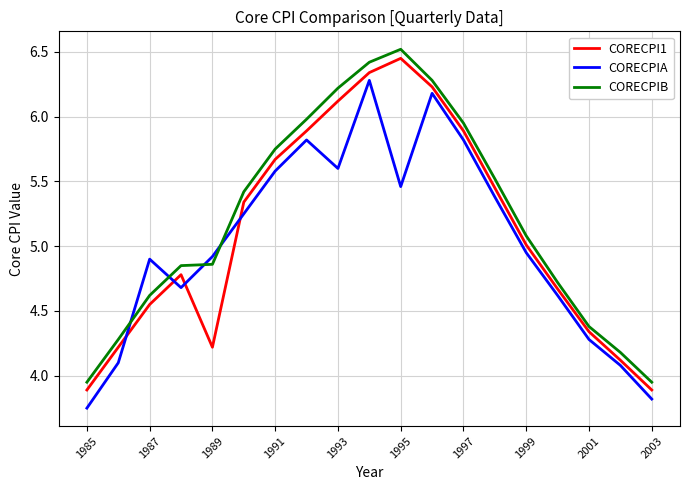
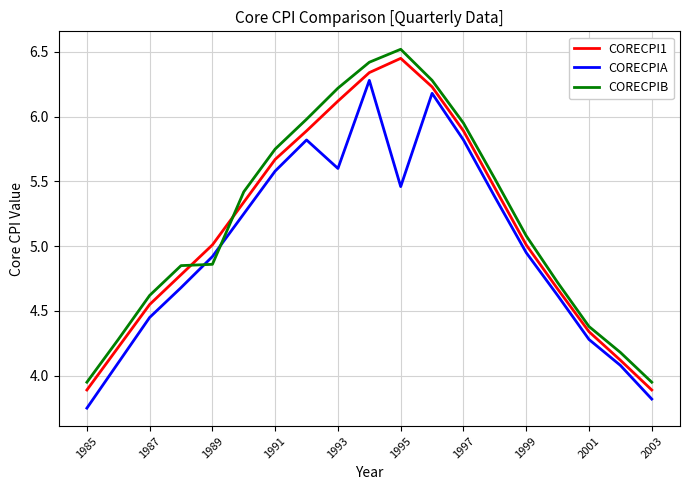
  {
    "CORECPI1": {
      "1985": 3.89,
      "1987": 4.55,
-     "1989": 4.22,
+     "1989": 5.01,
      "1991": 5.67,
      "1993": 6.12,
      "1995": 6.45,
      "1997": 5.89,
      "1999": 5.01,
      "2001": 4.34,
      "2003": 3.89
    },
    "CORECPIA": {
      "1985": 3.75,
-     "1987": 4.90,
+     "1987": 4.45,
      "1989": 4.92,
      "1991": 5.58,
      "1993": 5.60,
      "1995": 5.46,
      "1997": 5.82,
      "1999": 4.95,
      "2001": 4.28,
      "2003": 3.82
    },
    "CORECPIB": {
      "1985": 3.95,
      "1987": 4.62,
      "1989": 4.86,
      "1991": 5.75,
      "1993": 6.22,
      "1995": 6.52,
      "1997": 5.95,
      "1999": 5.08,
      "2001": 4.38,
      "2003": 3.95
    }
  }
